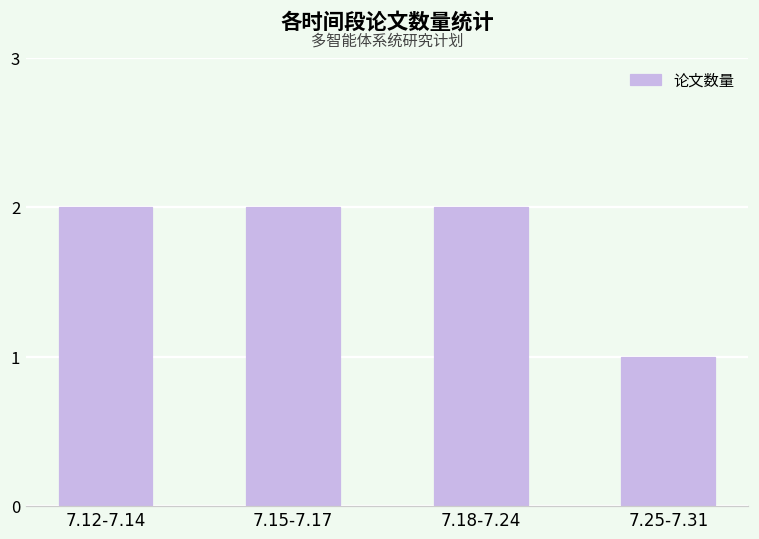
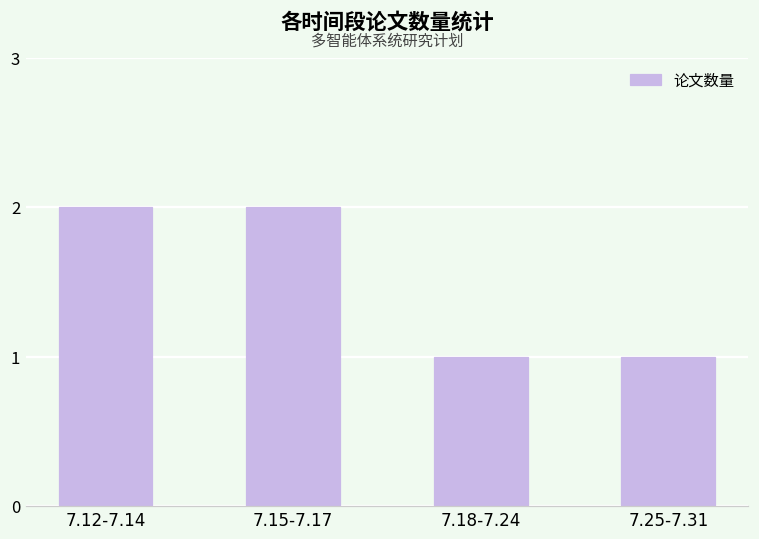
  {
    "7.12-7.14": 2,
    "7.15-7.17": 2,
-   "7.18-7.24": 2,
+   "7.18-7.24": 1,
    "7.25-7.31": 1
  }
